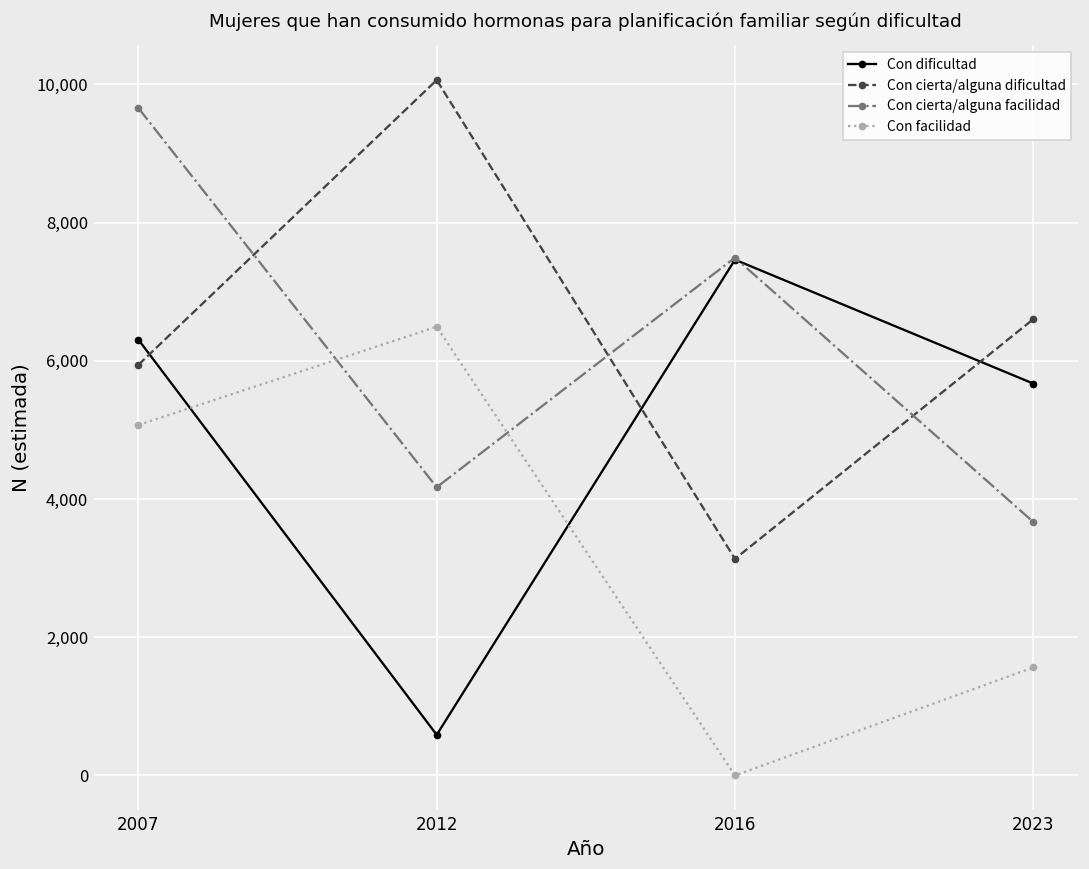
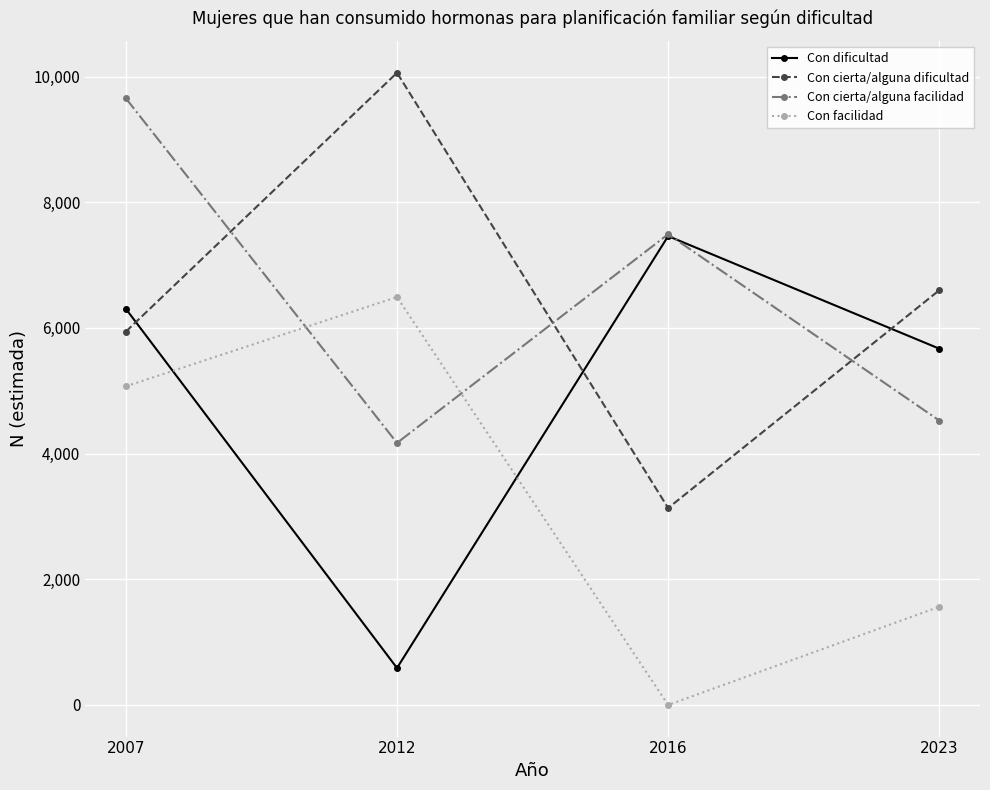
  {
    "Con dificultad": {
      "2007": "6,300",
      "2012": "600",
      "2023": "5,700"
    },
    "Con cierta/alguna dificultad": {
      "2007": "5,900",
      "2012": "10,100",
      "2016": "3,100",
      "2023": "6,600"
    },
    "Con cierta/alguna facilidad": {
      "2007": "9,700",
      "2012": "4,200",
-     "2023": "3,700"
+     "2023": "4,500"
    },
    "Con facilidad": {
      "2007": "5,100",
      "2012": "6,500",
      "2016": "0",
      "2023": "1,600"
    }
  }
